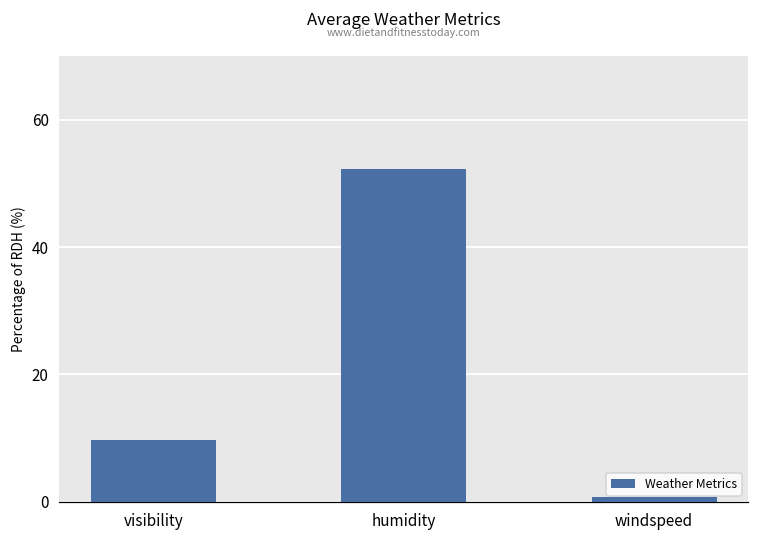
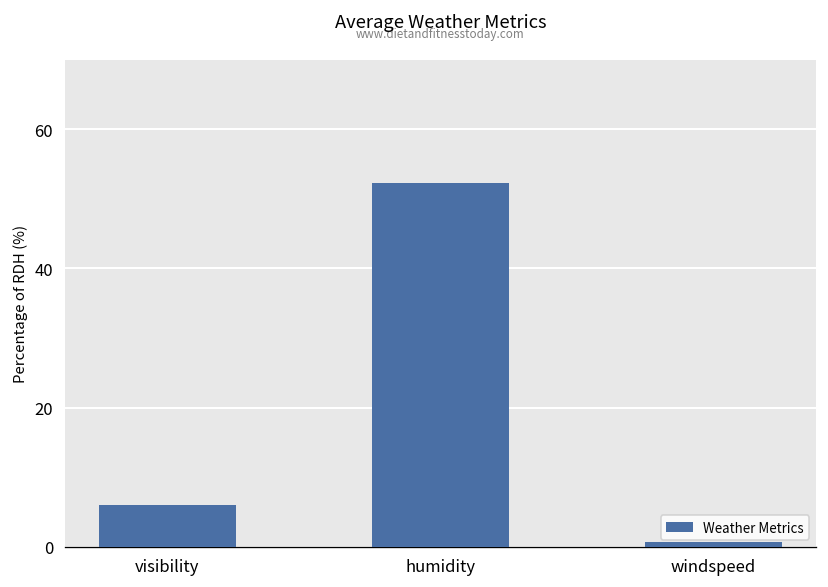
  {
-   "visibility": 10,
+   "visibility": 6,
    "humidity": 52,
    "windspeed": 1
  }
